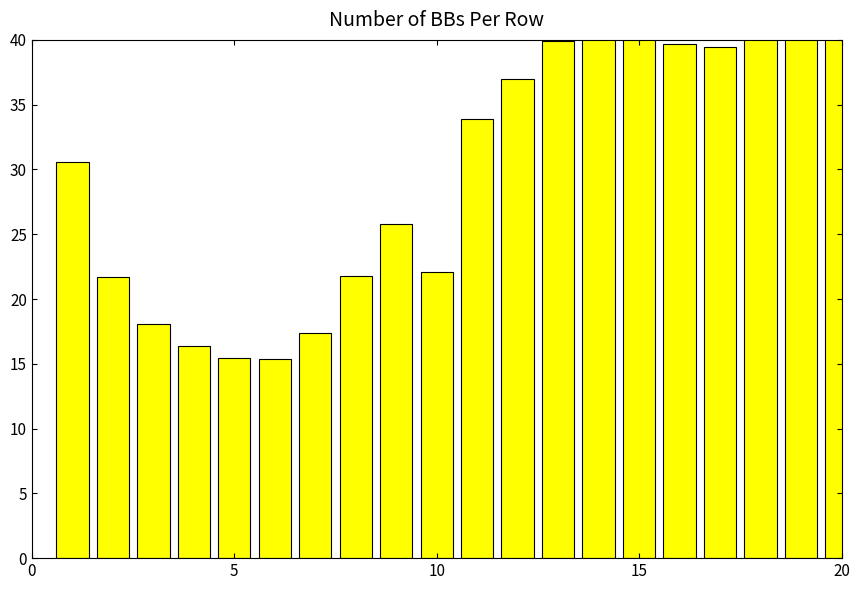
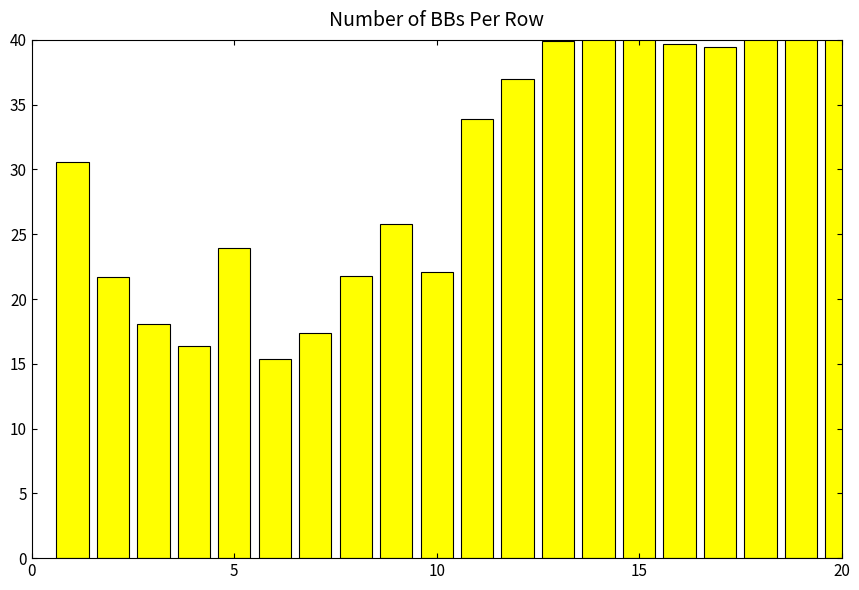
  {
-   "5": 15.4,
+   "5": 23.9,
    "10": 22.1
  }
